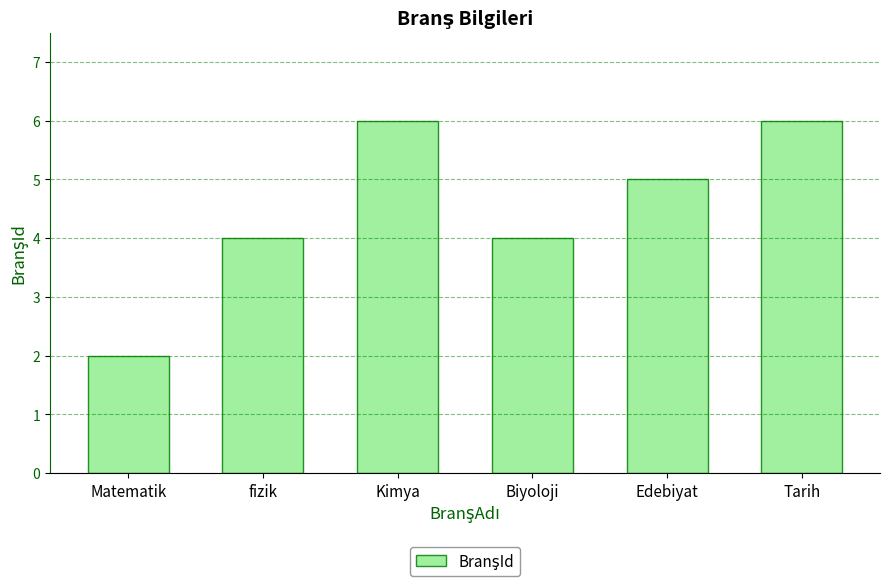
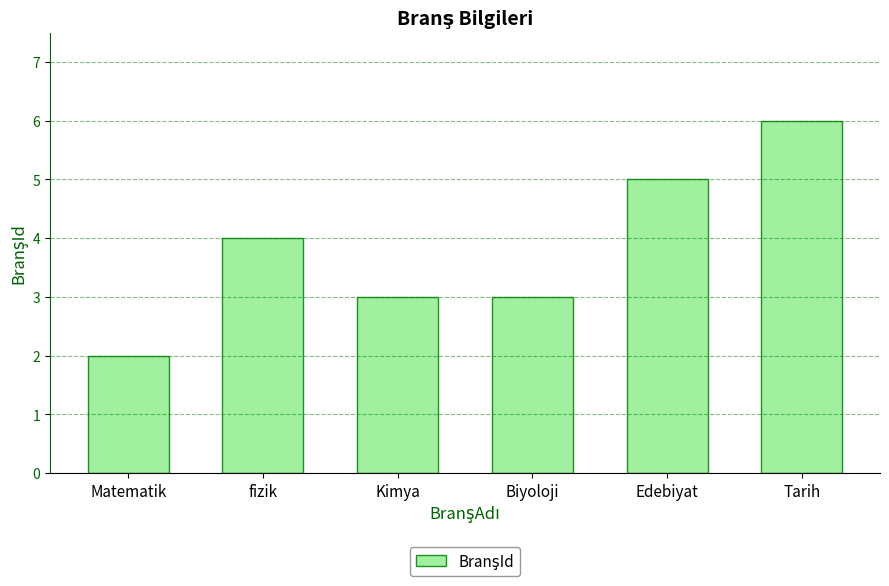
  {
    "Matematik": 2,
    "fizik": 4,
-   "Kimya": 6,
-   "Biyoloji": 4,
+   "Kimya": 3,
+   "Biyoloji": 3,
    "Edebiyat": 5,
    "Tarih": 6
  }
